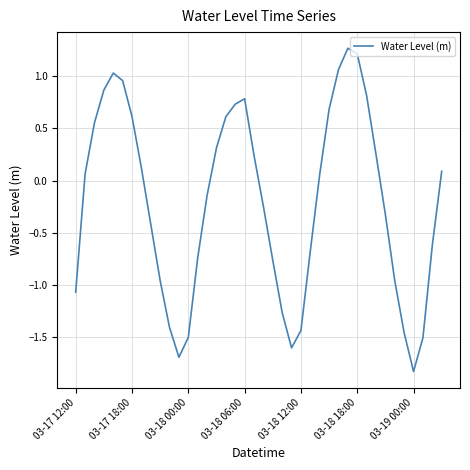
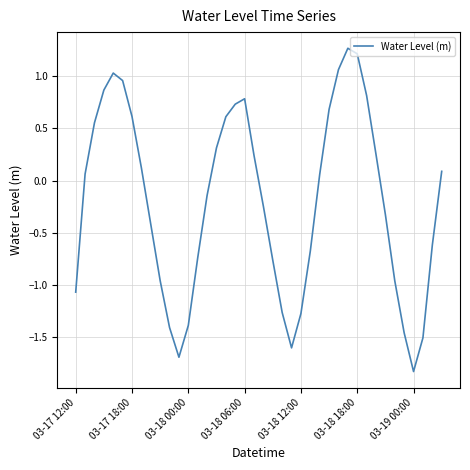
  {
    "03-17 12:00": -1.07,
    "03-17 18:00": 0.61,
-   "03-18 00:00": -1.51,
+   "03-18 00:00": -1.39,
    "03-18 06:00": 0.79,
-   "03-18 12:00": -1.44,
+   "03-18 12:00": -1.28,
    "03-19 00:00": -1.83
  }
